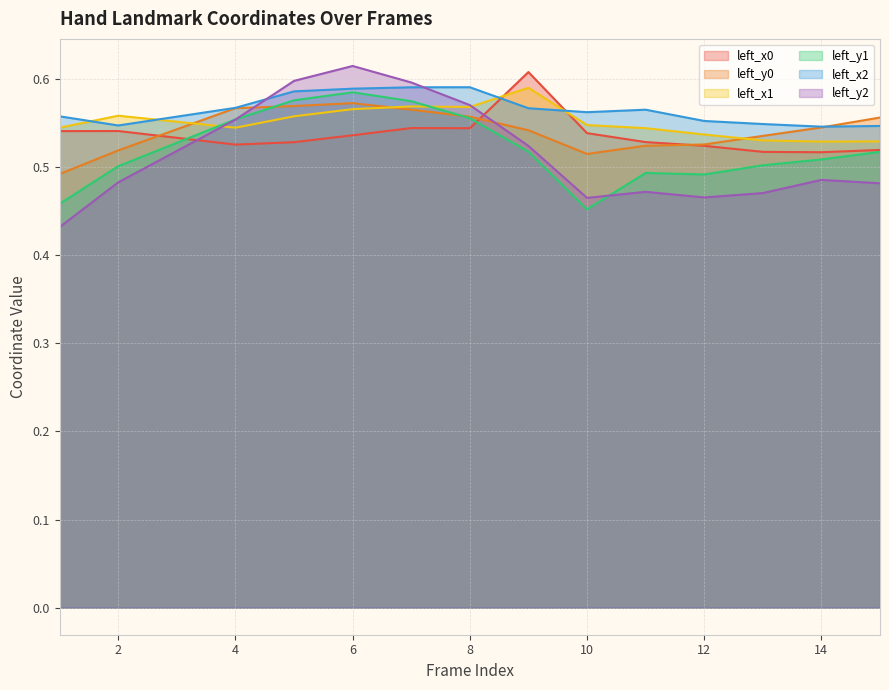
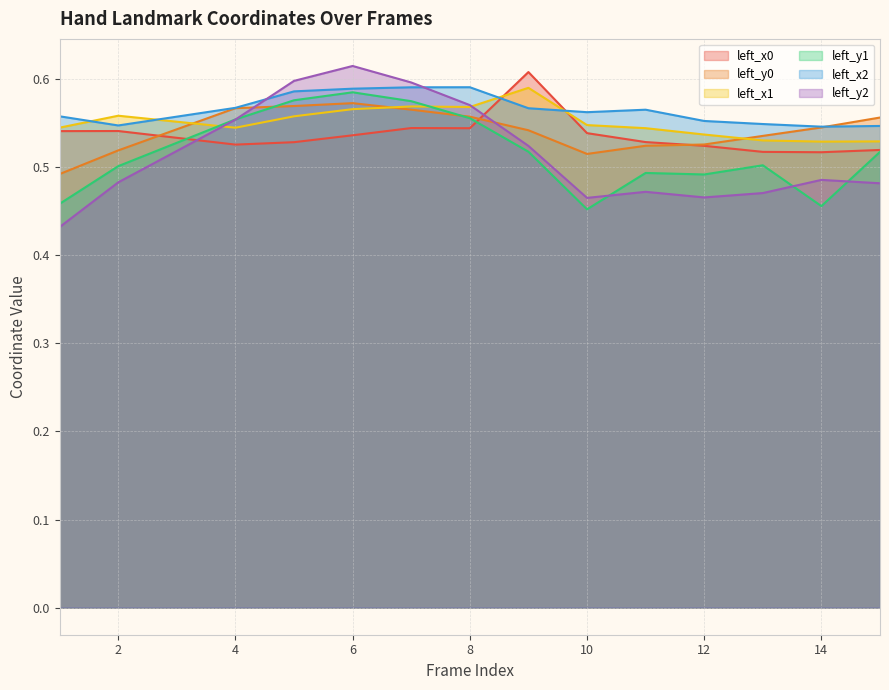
  {
    "left_y1": {
      "2": 0.50,
      "6": 0.58,
      "10": 0.45,
      "12": 0.49,
-     "14": 0.51
+     "14": 0.46
    },
    "left_x2": {
      "2": 0.55,
      "6": 0.59,
      "8": 0.59,
      "10": 0.56,
      "12": 0.55
    },
    "left_y2": {
      "2": 0.48,
      "6": 0.61,
      "10": 0.47,
      "12": 0.47,
      "14": 0.49
    }
  }
